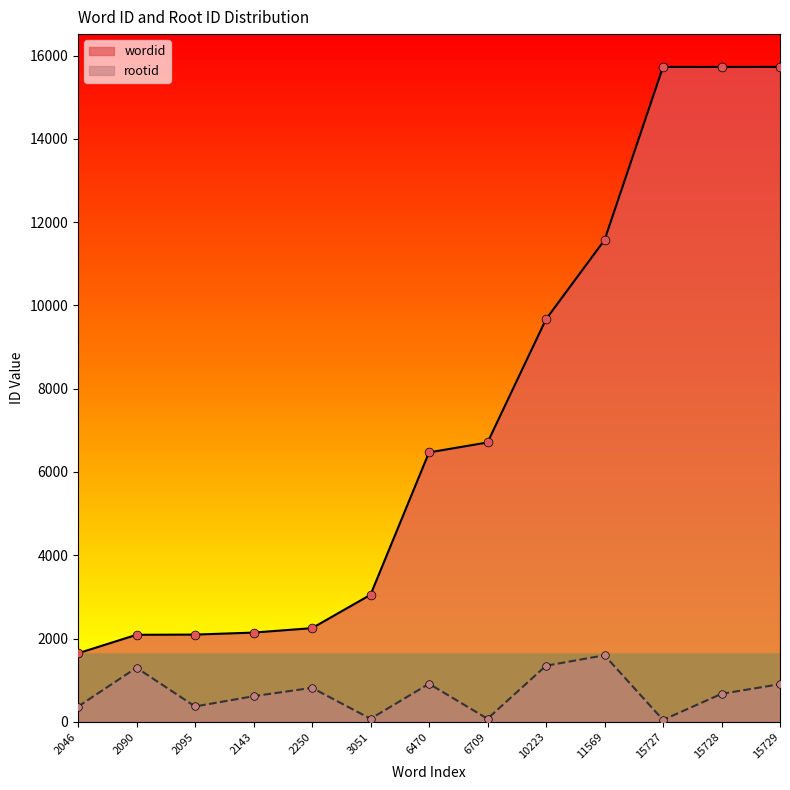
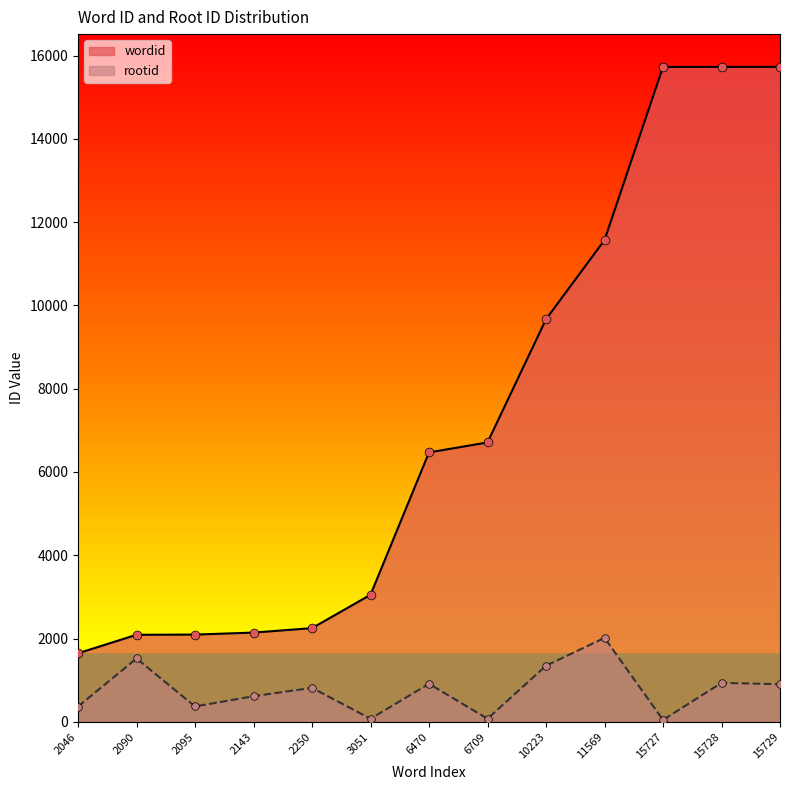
  {
    "wordid": {
      "2046": 1600,
      "2090": 2100,
      "2095": 2100,
      "2143": 2100,
      "2250": 2300,
      "3051": 3100,
      "6470": 6500,
      "6709": 6700,
      "10223": 9700,
      "11569": 11600,
      "15727": 15700,
      "15728": 15700,
      "15729": 15700
    },
    "rootid": {
      "2046": 400,
-     "2090": 1300,
+     "2090": 1500,
      "2095": 400,
      "2143": 600,
      "2250": 800,
      "3051": 100,
      "6470": 900,
      "6709": 100,
      "10223": 1300,
-     "11569": 1600,
+     "11569": 2000,
      "15727": 0,
-     "15728": 700,
+     "15728": 900,
      "15729": 900
    }
  }
